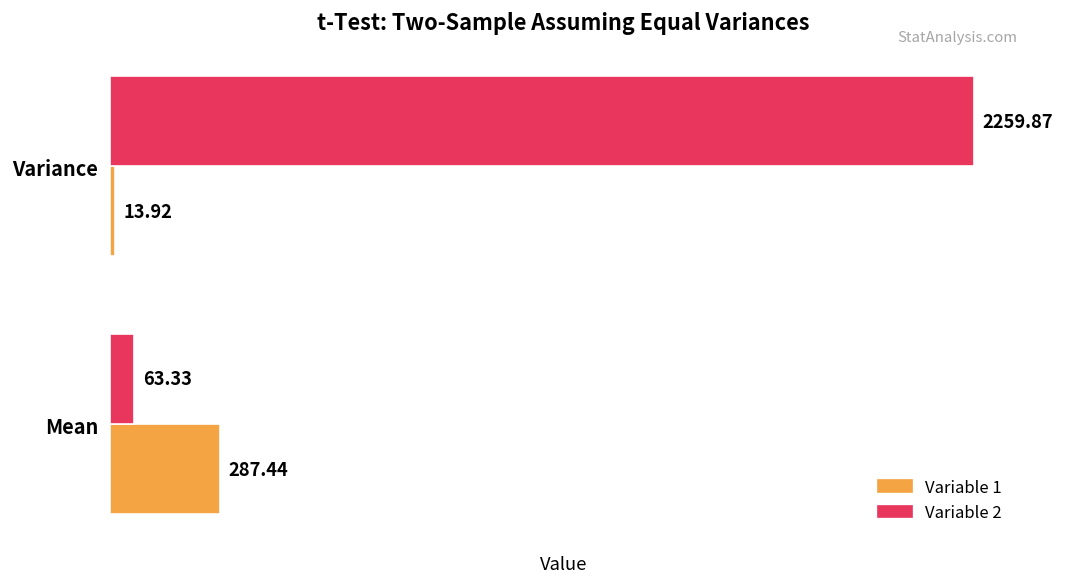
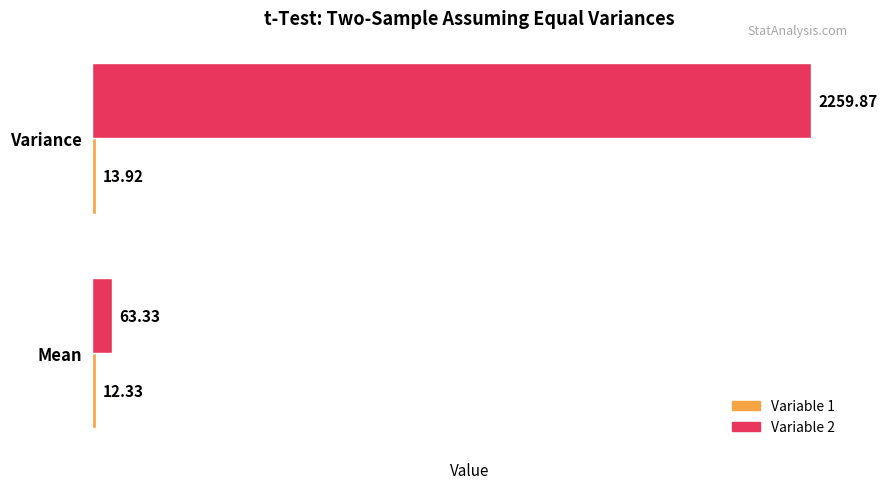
  {
    "Variable 1": {
      "Variance": 13.92,
-     "Mean": 287.44
+     "Mean": 12.33
    },
    "Variable 2": {
      "Variance": 2259.87,
      "Mean": 63.33
    }
  }
